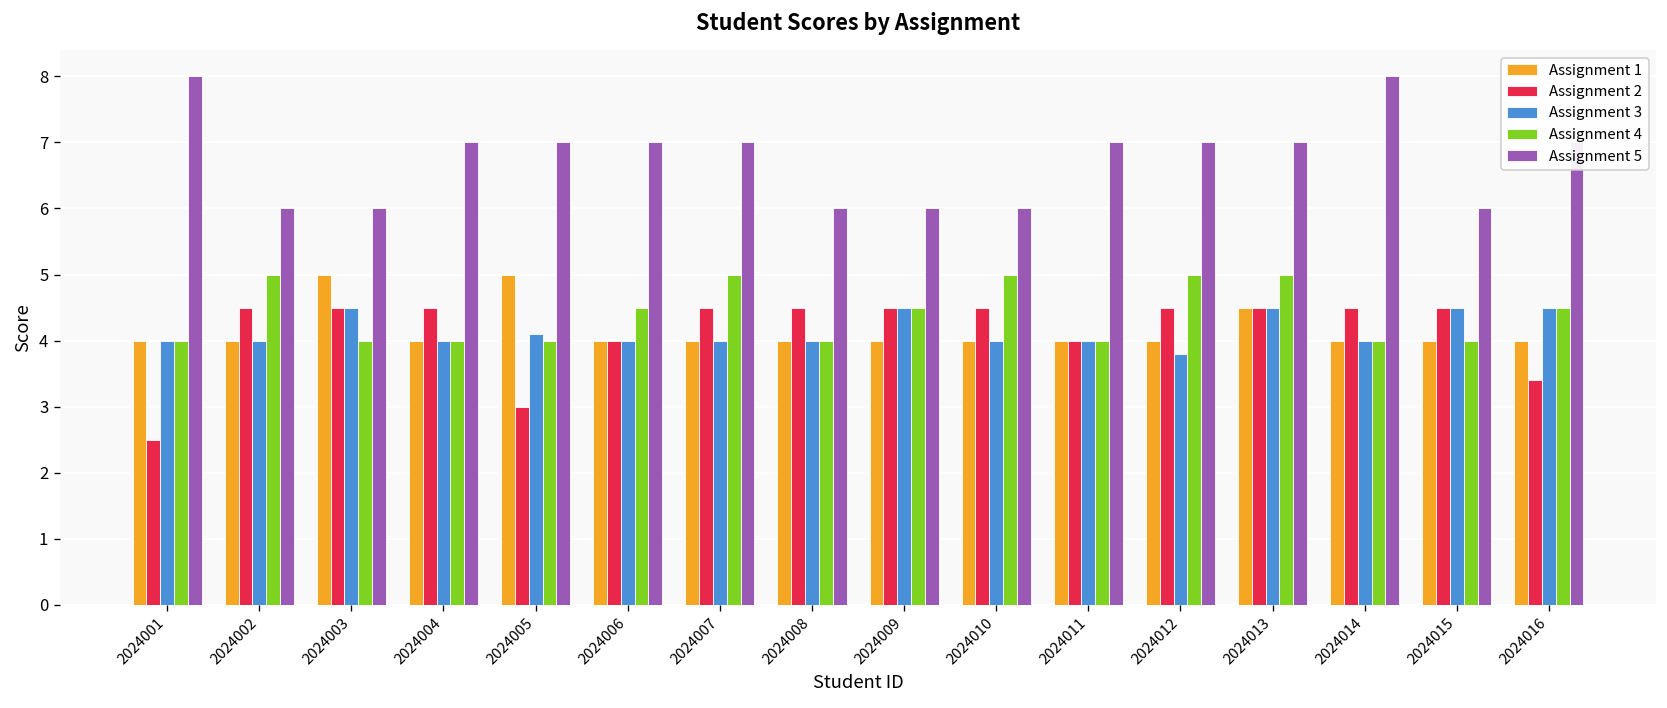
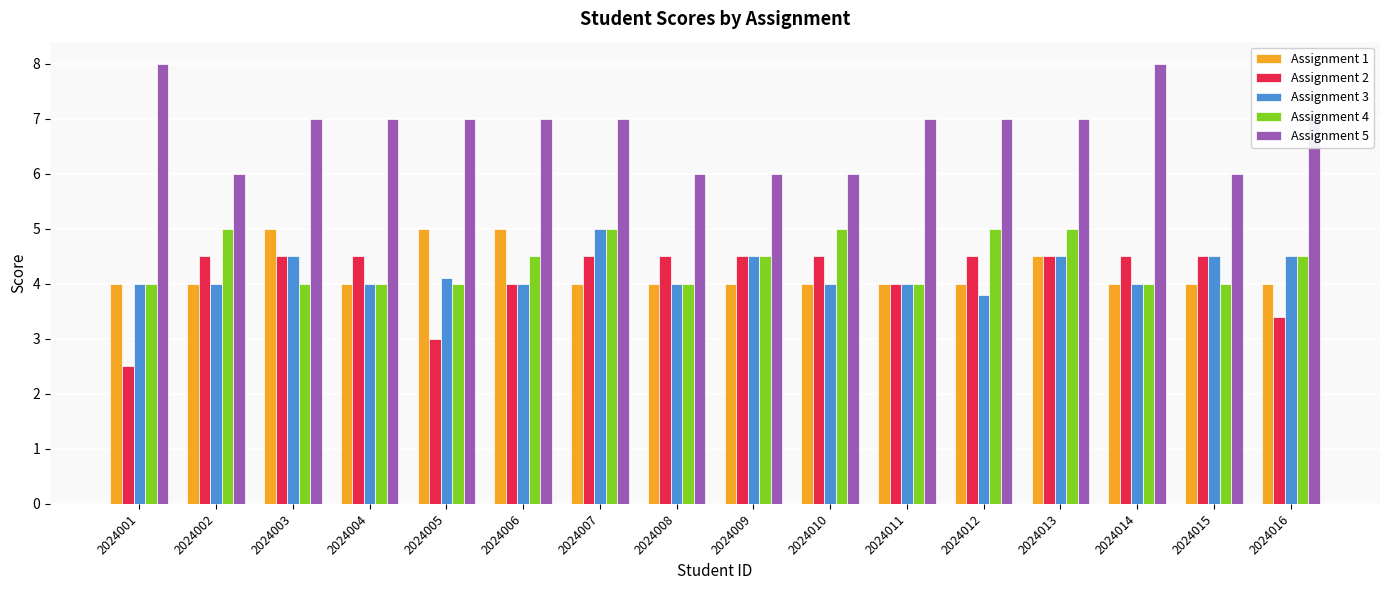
  {
    "Assignment 1": {
      "2024001": 4,
      "2024002": 4,
      "2024003": 5,
      "2024004": 4,
      "2024005": 5,
-     "2024006": 4,
+     "2024006": 5,
      "2024007": 4,
      "2024008": 4,
      "2024009": 4,
      "2024010": 4,
      "2024011": 4,
      "2024012": 4,
      "2024013": 4.5,
      "2024014": 4,
      "2024015": 4,
      "2024016": 4
    },
    "Assignment 2": {
      "2024001": 2.5,
      "2024002": 4.5,
      "2024003": 4.5,
      "2024004": 4.5,
      "2024005": 3,
      "2024006": 4,
      "2024007": 4.5,
      "2024008": 4.5,
      "2024009": 4.5,
      "2024010": 4.5,
      "2024011": 4,
      "2024012": 4.5,
      "2024013": 4.5,
      "2024014": 4.5,
      "2024015": 4.5,
      "2024016": 3.4
    },
    "Assignment 3": {
      "2024001": 4,
      "2024002": 4,
      "2024003": 4.5,
      "2024004": 4,
      "2024005": 4.1,
      "2024006": 4,
-     "2024007": 4,
+     "2024007": 5,
      "2024008": 4,
      "2024009": 4.5,
      "2024010": 4,
      "2024011": 4,
      "2024012": 3.8,
      "2024013": 4.5,
      "2024014": 4,
      "2024015": 4.5,
      "2024016": 4.5
    },
    "Assignment 4": {
      "2024001": 4,
      "2024002": 5,
      "2024003": 4,
      "2024004": 4,
      "2024005": 4,
      "2024006": 4.5,
      "2024007": 5,
      "2024008": 4,
      "2024009": 4.5,
      "2024010": 5,
      "2024011": 4,
      "2024012": 5,
      "2024013": 5,
      "2024014": 4,
      "2024015": 4,
      "2024016": 4.5
    },
    "Assignment 5": {
      "2024001": 8,
      "2024002": 6,
-     "2024003": 6,
+     "2024003": 7,
      "2024004": 7,
      "2024005": 7,
      "2024006": 7,
      "2024007": 7,
      "2024008": 6,
      "2024009": 6,
      "2024010": 6,
      "2024011": 7,
      "2024012": 7,
      "2024013": 7,
      "2024014": 8,
      "2024015": 6
    }
  }
